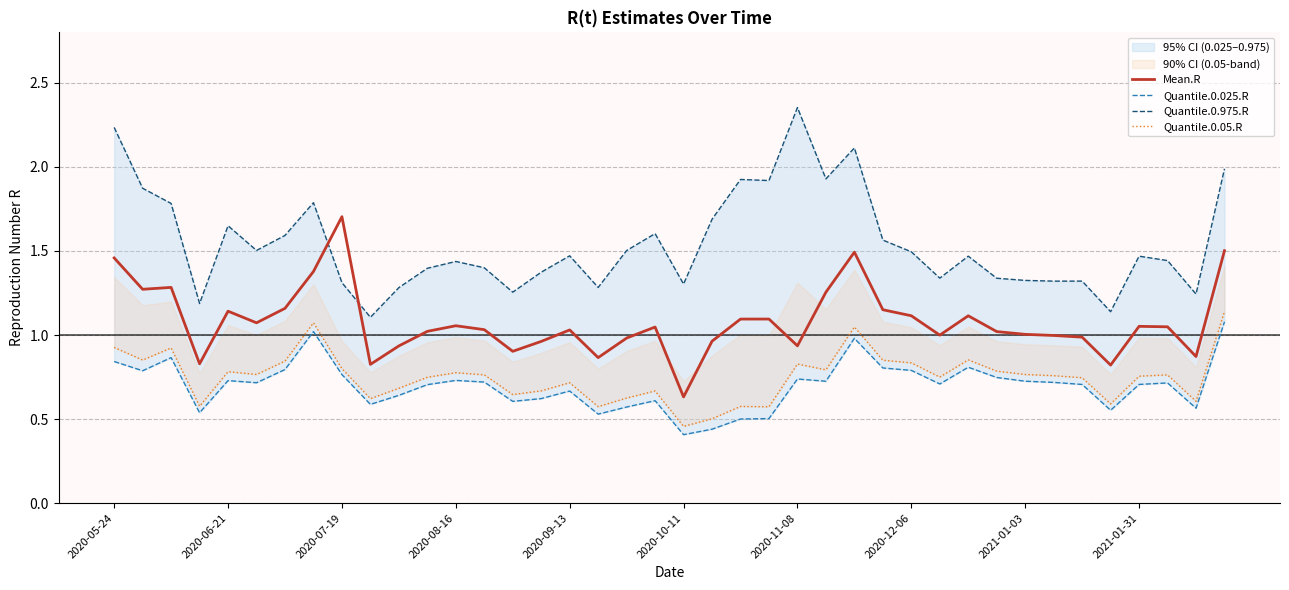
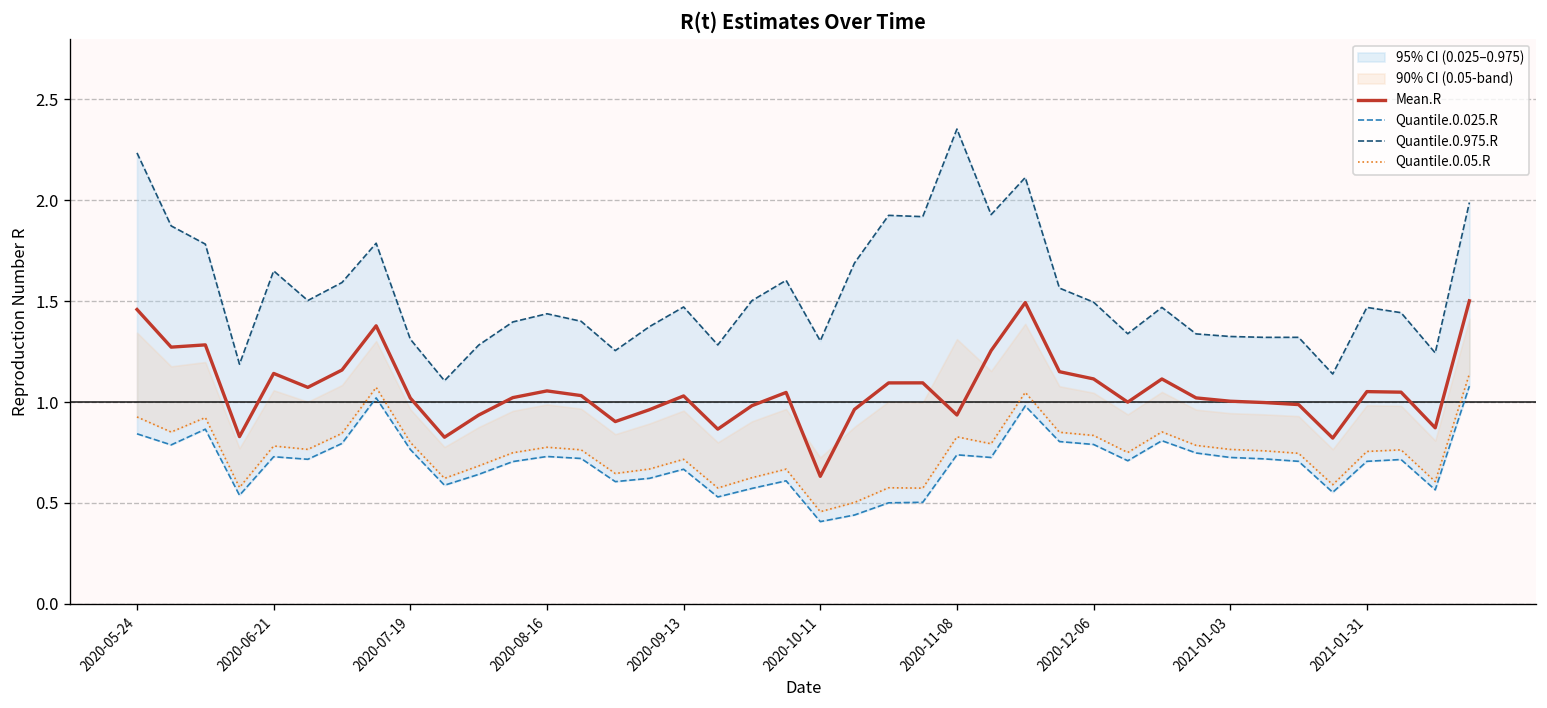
  {
    "Mean.R": {
      "2020-05-24": 1.46,
      "2020-06-21": 1.14,
-     "2020-07-19": 1.70,
+     "2020-07-19": 1.02,
      "2020-08-16": 1.06,
      "2020-09-13": 1.03,
      "2020-10-11": 0.63,
      "2020-11-08": 0.94,
      "2020-12-06": 1.11,
      "2021-01-03": 1.00,
      "2021-01-31": 1.05
    },
    "Quantile.0.025.R": {
      "2020-05-24": 0.84,
      "2020-06-21": 0.73,
      "2020-07-19": 0.76,
      "2020-08-16": 0.73,
      "2020-09-13": 0.67,
      "2020-10-11": 0.41,
      "2020-11-08": 0.74,
      "2020-12-06": 0.79,
      "2021-01-03": 0.73,
      "2021-01-31": 0.71
    },
    "Quantile.0.05.R": {
      "2020-05-24": 0.93,
      "2020-06-21": 0.78,
      "2020-07-19": 0.80,
      "2020-08-16": 0.78,
      "2020-09-13": 0.72,
      "2020-10-11": 0.46,
      "2020-11-08": 0.83,
      "2020-12-06": 0.83,
      "2021-01-03": 0.77,
      "2021-01-31": 0.76
    }
  }
